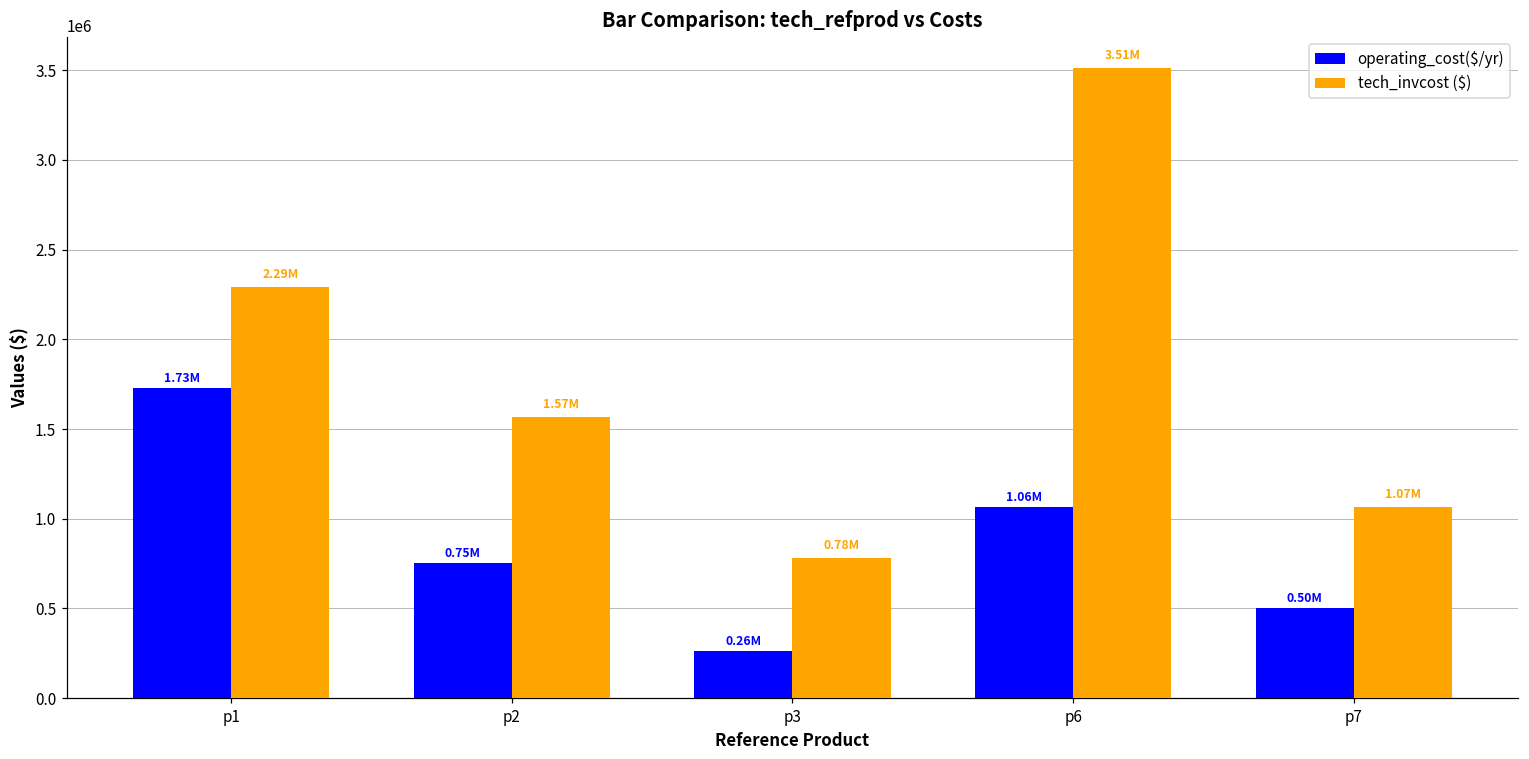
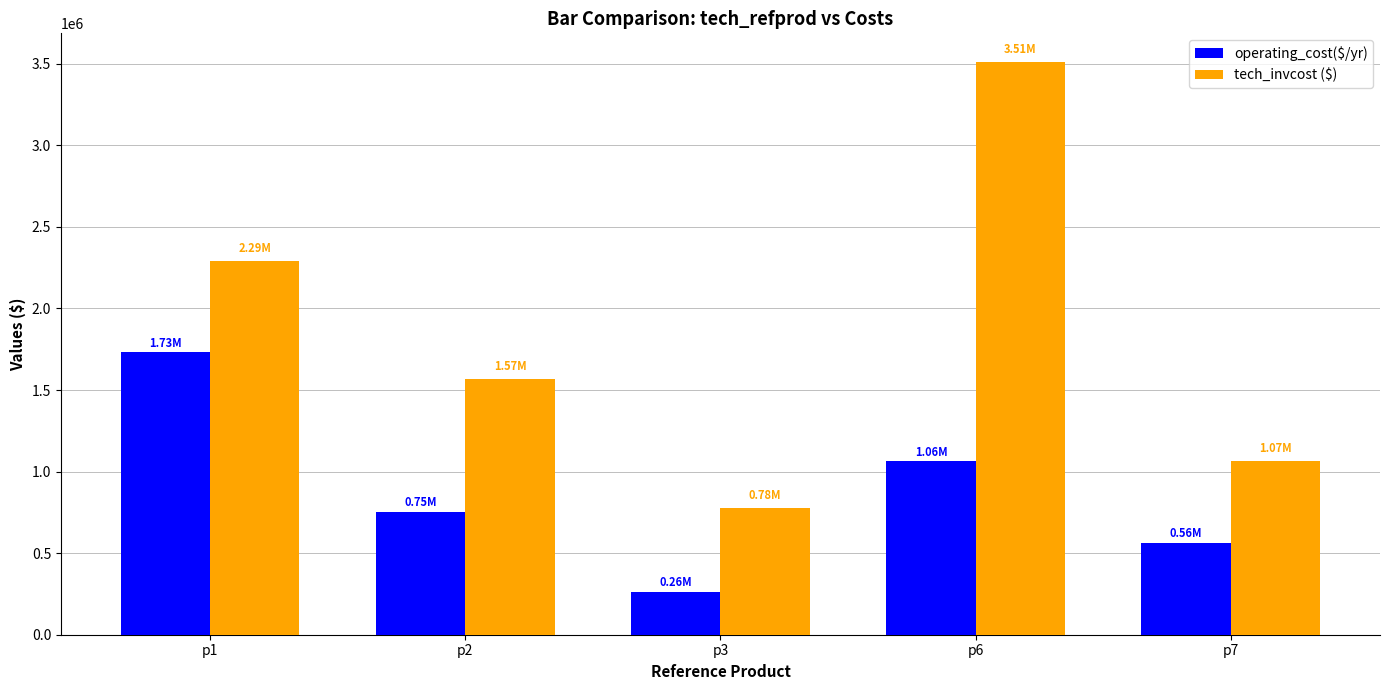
  {
    "operating_cost($/yr)": {
      "p1": "1.73M",
      "p2": "0.75M",
      "p3": "0.26M",
      "p6": "1.06M",
-     "p7": "0.50M"
+     "p7": "0.56M"
    },
    "tech_invcost ($)": {
      "p1": "2.29M",
      "p2": "1.57M",
      "p3": "0.78M",
      "p6": "3.51M",
      "p7": "1.07M"
    }
  }
